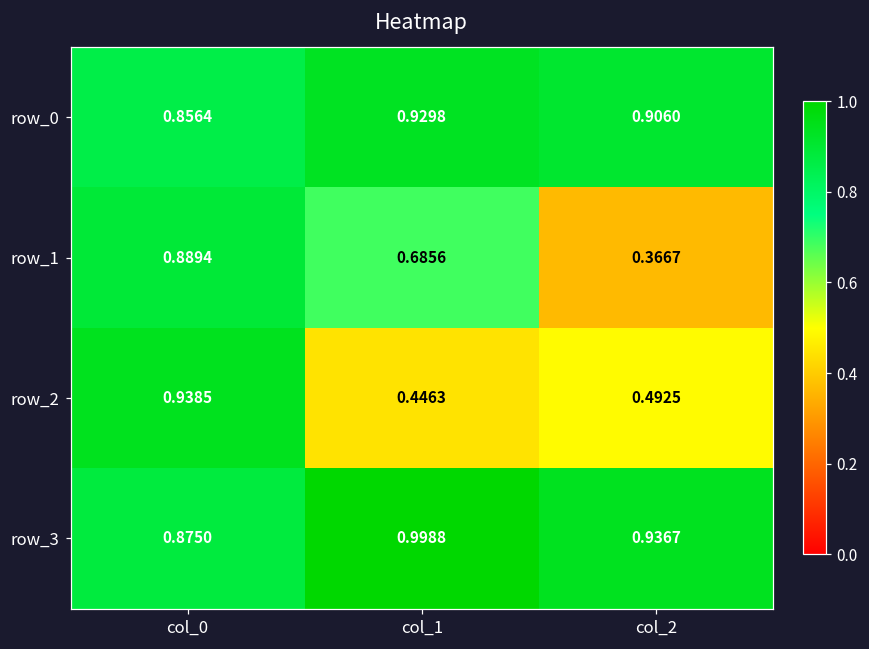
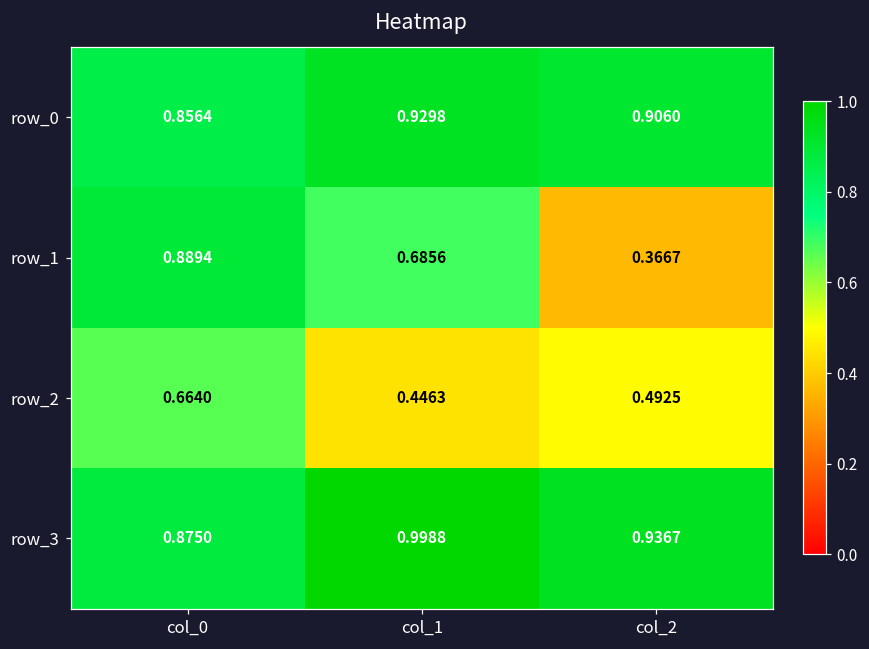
  {
    "row_0": {
      "col_0": 0.8564,
      "col_1": 0.9298,
      "col_2": 0.9060
    },
    "row_1": {
      "col_0": 0.8894,
      "col_1": 0.6856,
      "col_2": 0.3667
    },
    "row_2": {
-     "col_0": 0.9385,
+     "col_0": 0.6640,
      "col_1": 0.4463,
      "col_2": 0.4925
    },
    "row_3": {
      "col_0": 0.8750,
      "col_1": 0.9988,
      "col_2": 0.9367
    }
  }
